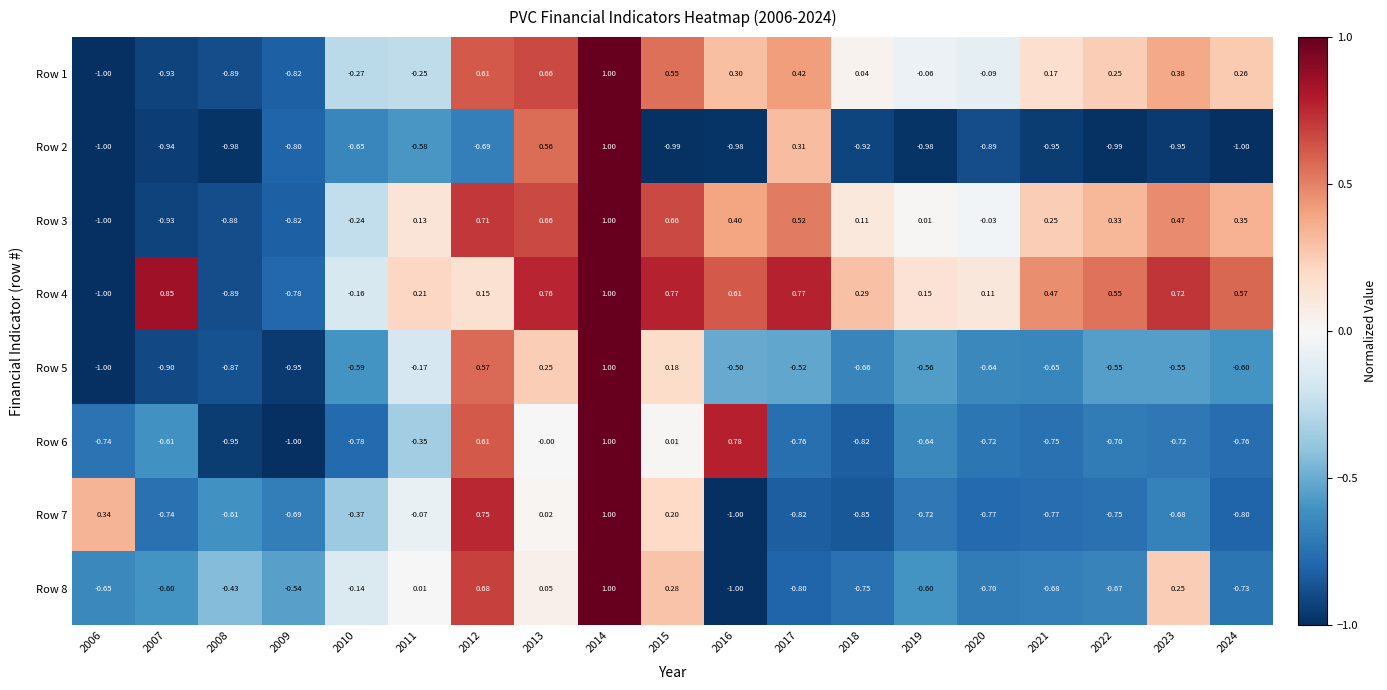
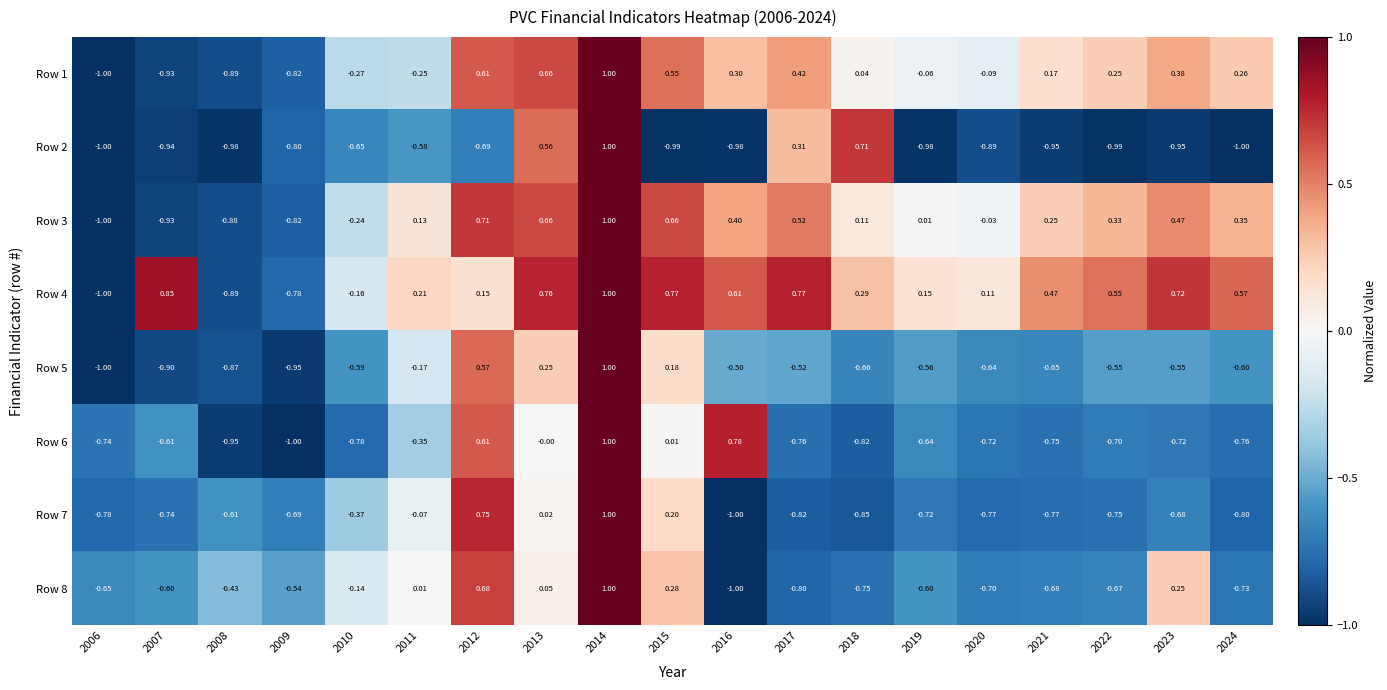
  {
    "Row 1": {
      "2006": -1.00,
      "2007": -0.93,
      "2008": -0.89,
      "2009": -0.82,
      "2010": -0.27,
      "2011": -0.25,
      "2012": 0.61,
      "2013": 0.66,
      "2014": 1.00,
      "2015": 0.55,
      "2016": 0.30,
      "2017": 0.42,
      "2018": 0.04,
      "2019": -0.06,
      "2020": -0.09,
      "2021": 0.17,
      "2022": 0.25,
      "2023": 0.38,
      "2024": 0.26
    },
    "Row 2": {
      "2006": -1.00,
      "2007": -0.94,
      "2008": -0.98,
      "2009": -0.80,
      "2010": -0.65,
      "2011": -0.58,
      "2012": -0.69,
      "2013": 0.56,
      "2014": 1.00,
      "2015": -0.99,
      "2016": -0.98,
      "2017": 0.31,
-     "2018": -0.92,
+     "2018": 0.71,
      "2019": -0.98,
      "2020": -0.89,
      "2021": -0.95,
      "2022": -0.99,
      "2023": -0.95,
      "2024": -1.00
    },
    "Row 3": {
      "2006": -1.00,
      "2007": -0.93,
      "2008": -0.88,
      "2009": -0.82,
      "2010": -0.24,
      "2011": 0.13,
      "2012": 0.71,
      "2013": 0.66,
      "2014": 1.00,
      "2015": 0.66,
      "2016": 0.40,
      "2017": 0.52,
      "2018": 0.11,
      "2019": 0.01,
      "2020": -0.03,
      "2021": 0.25,
      "2022": 0.33,
      "2023": 0.47,
      "2024": 0.35
    },
    "Row 4": {
      "2006": -1.00,
      "2007": 0.85,
      "2008": -0.89,
      "2009": -0.78,
      "2010": -0.16,
      "2011": 0.21,
      "2012": 0.15,
      "2013": 0.76,
      "2014": 1.00,
      "2015": 0.77,
      "2016": 0.61,
      "2017": 0.77,
      "2018": 0.29,
      "2019": 0.15,
      "2020": 0.11,
      "2021": 0.47,
      "2022": 0.55,
      "2023": 0.72,
      "2024": 0.57
    },
    "Row 5": {
      "2006": -1.00,
      "2007": -0.90,
      "2008": -0.87,
      "2009": -0.95,
      "2010": -0.59,
      "2011": -0.17,
      "2012": 0.57,
      "2013": 0.25,
      "2014": 1.00,
      "2015": 0.18,
      "2016": -0.50,
      "2017": -0.52,
      "2018": -0.66,
      "2019": -0.56,
      "2020": -0.64,
      "2021": -0.65,
      "2022": -0.55,
      "2023": -0.55,
      "2024": -0.60
    },
    "Row 6": {
      "2006": -0.74,
      "2007": -0.61,
      "2008": -0.95,
      "2009": -1.00,
      "2010": -0.78,
      "2011": -0.35,
      "2012": 0.61,
      "2013": -0.00,
      "2014": 1.00,
      "2015": 0.01,
      "2016": 0.78,
      "2017": -0.76,
      "2018": -0.82,
      "2019": -0.64,
      "2020": -0.72,
      "2021": -0.75,
      "2022": -0.70,
      "2023": -0.72,
      "2024": -0.76
    },
    "Row 7": {
-     "2006": 0.34,
+     "2006": -0.78,
      "2007": -0.74,
      "2008": -0.61,
      "2009": -0.69,
      "2010": -0.37,
      "2011": -0.07,
      "2012": 0.75,
      "2013": 0.02,
      "2014": 1.00,
      "2015": 0.20,
      "2016": -1.00,
      "2017": -0.82,
      "2018": -0.85,
      "2019": -0.72,
      "2020": -0.77,
      "2021": -0.77,
      "2022": -0.75,
      "2023": -0.68,
      "2024": -0.80
    },
    "Row 8": {
      "2006": -0.65,
      "2007": -0.60,
      "2008": -0.43,
      "2009": -0.54,
      "2010": -0.14,
      "2011": 0.01,
      "2012": 0.68,
      "2013": 0.05,
      "2014": 1.00,
      "2015": 0.28,
      "2016": -1.00,
      "2017": -0.80,
      "2018": -0.75,
      "2019": -0.60,
      "2020": -0.70,
      "2021": -0.68,
      "2022": -0.67,
      "2023": 0.25,
      "2024": -0.73
    }
  }
